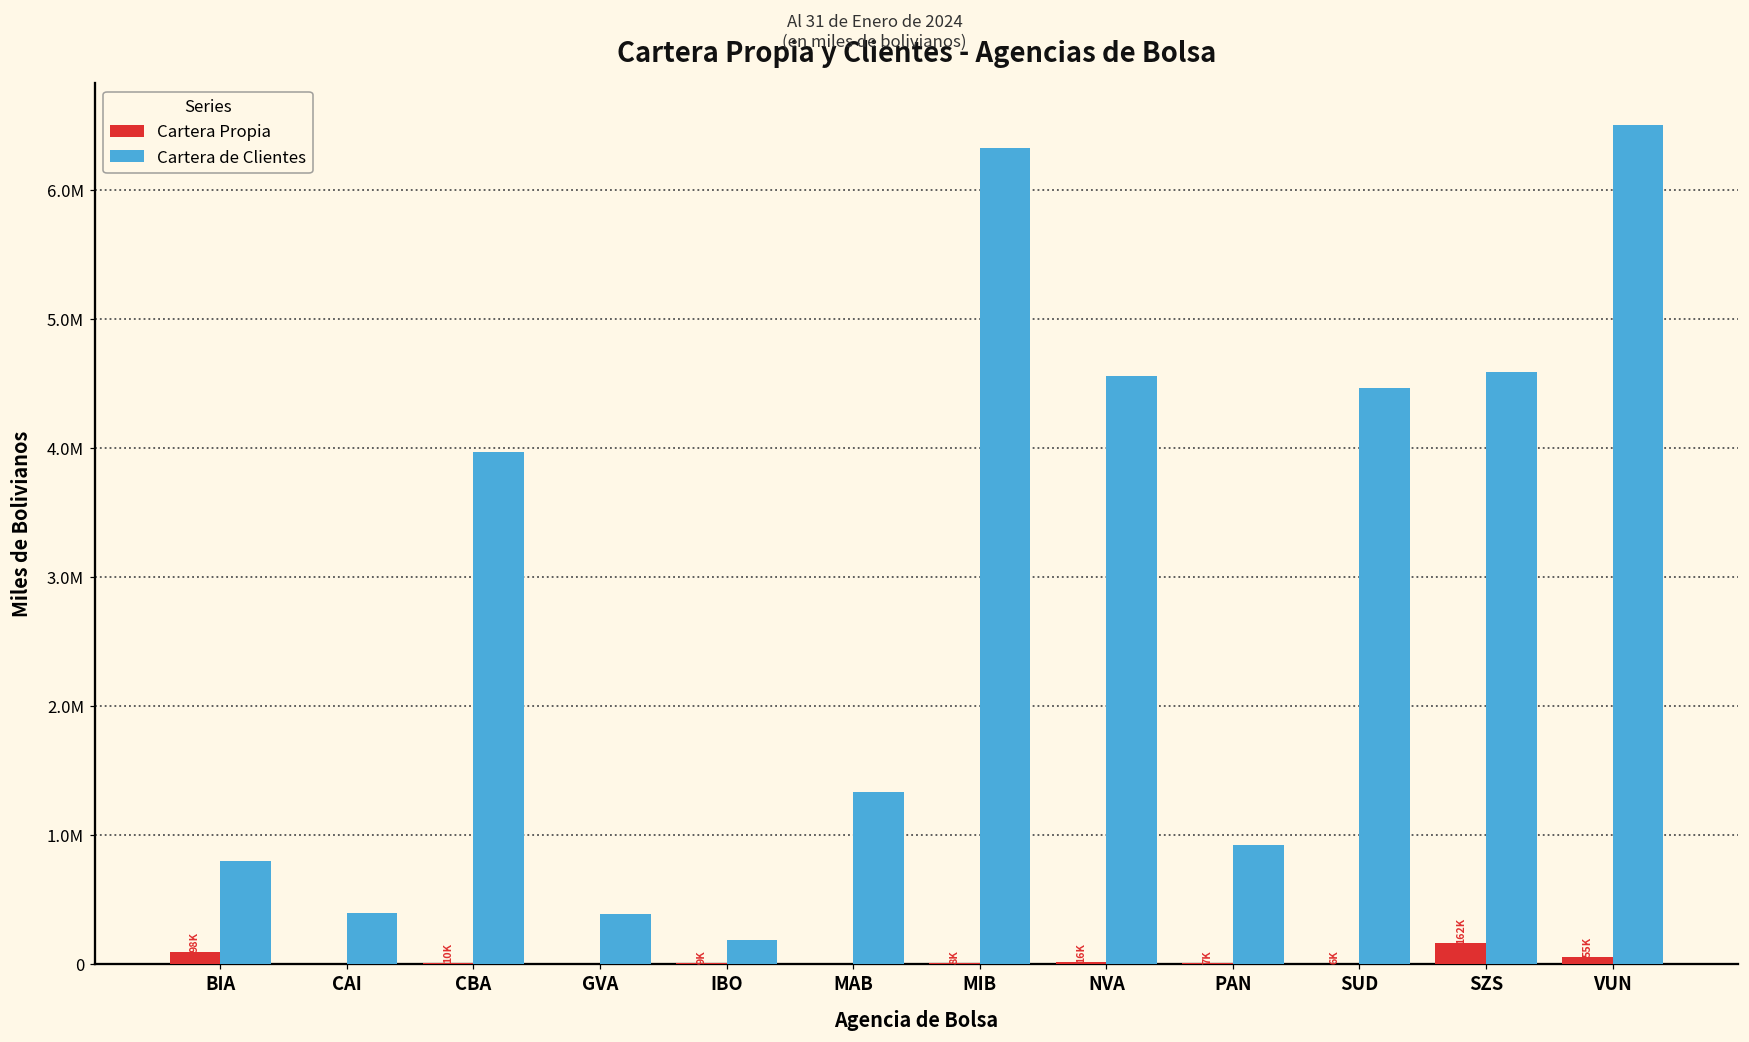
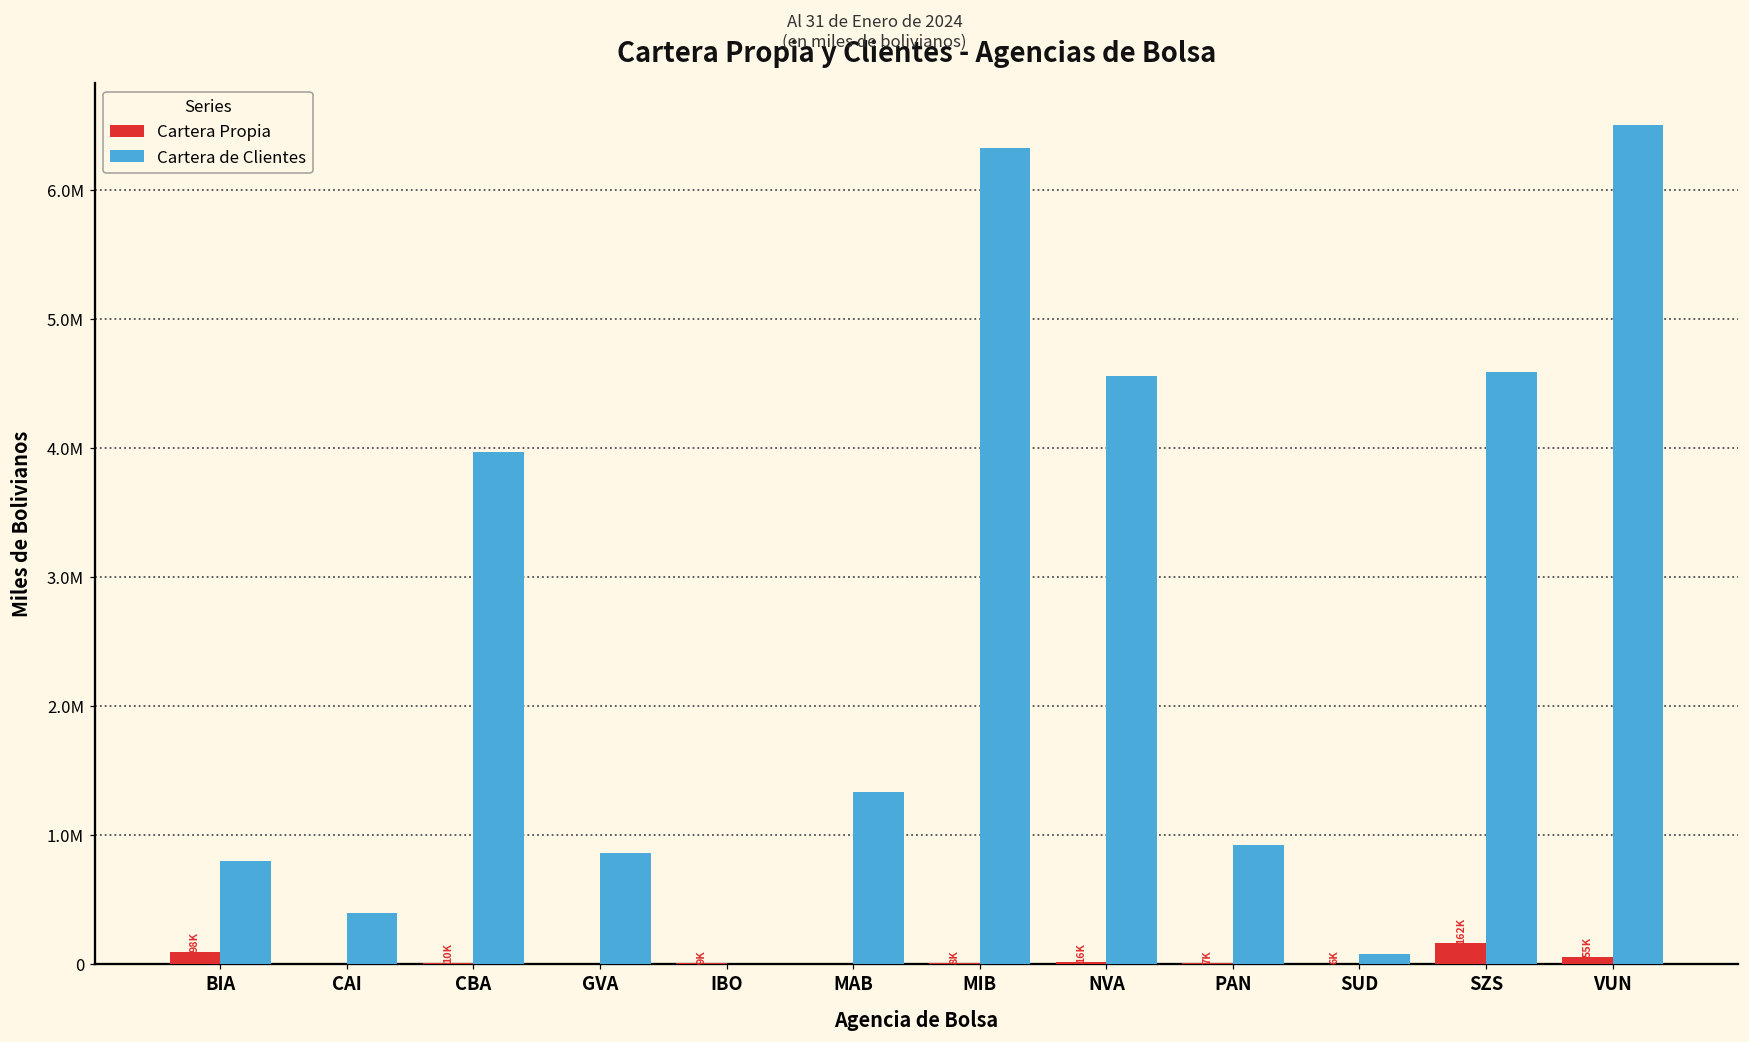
  {
    "Cartera Propia": {
      "BIA": "98K",
      "CBA": "10K",
      "IBO": "9K",
      "MIB": "8K",
      "NVA": "16K",
      "PAN": "7K",
      "SUD": "6K",
      "SZS": "162K",
      "VUN": "55K"
    },
    "Cartera de Clientes": {
      "BIA": "800000",
      "CAI": "400000",
      "CBA": "3970000",
-     "GVA": "390000",
-     "IBO": "190000",
+     "GVA": "860000",
+     "IBO": "0",
      "MAB": "1340000",
      "MIB": "6320000",
      "NVA": "4560000",
      "PAN": "920000",
-     "SUD": "4470000",
+     "SUD": "80000",
      "SZS": "4590000",
      "VUN": "6500000"
    }
  }
